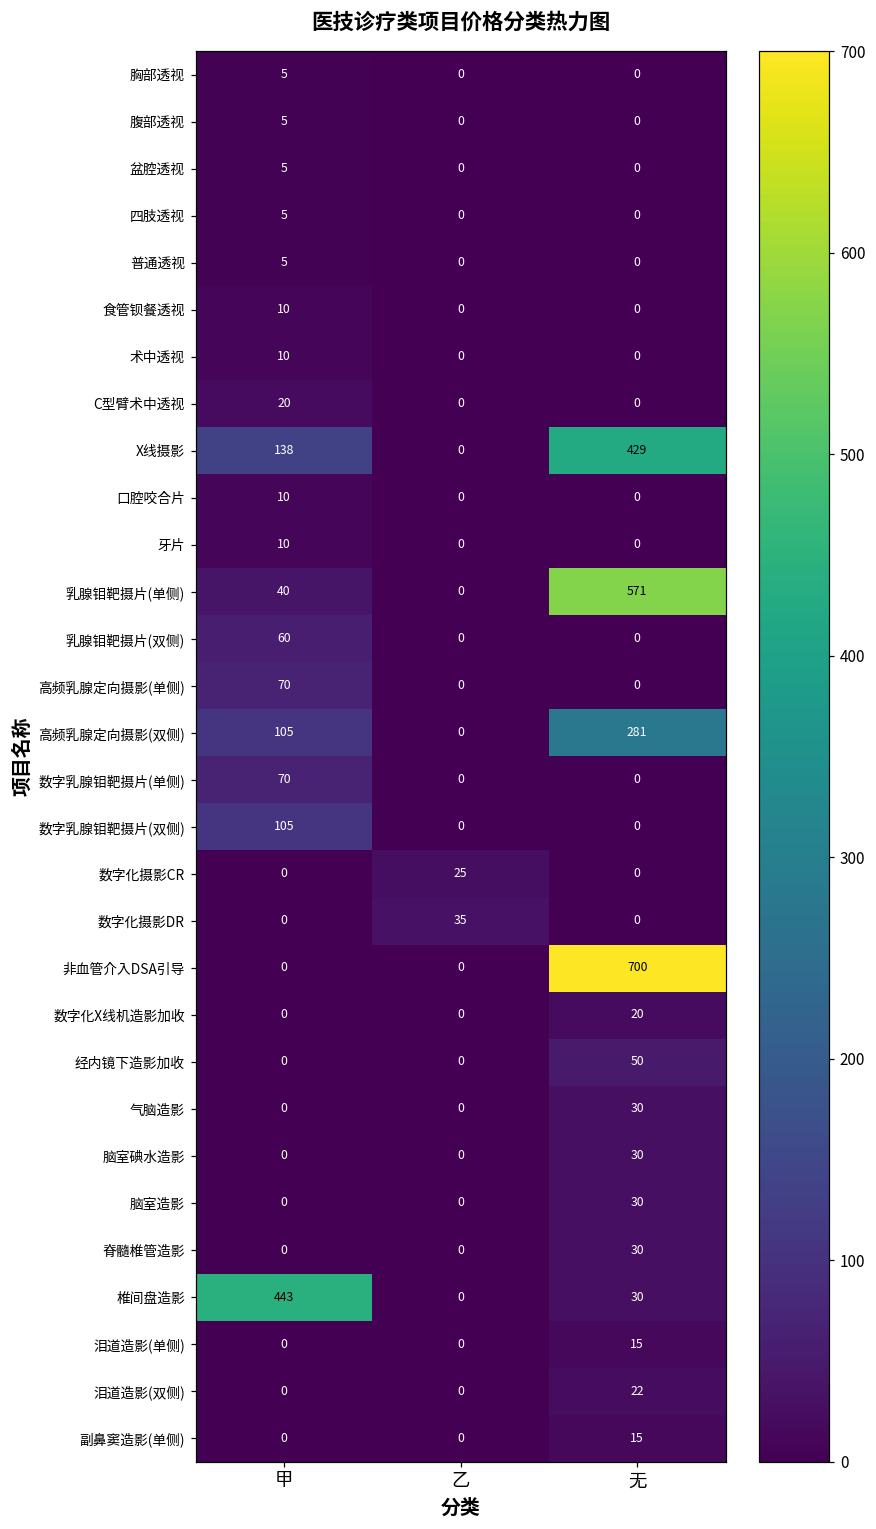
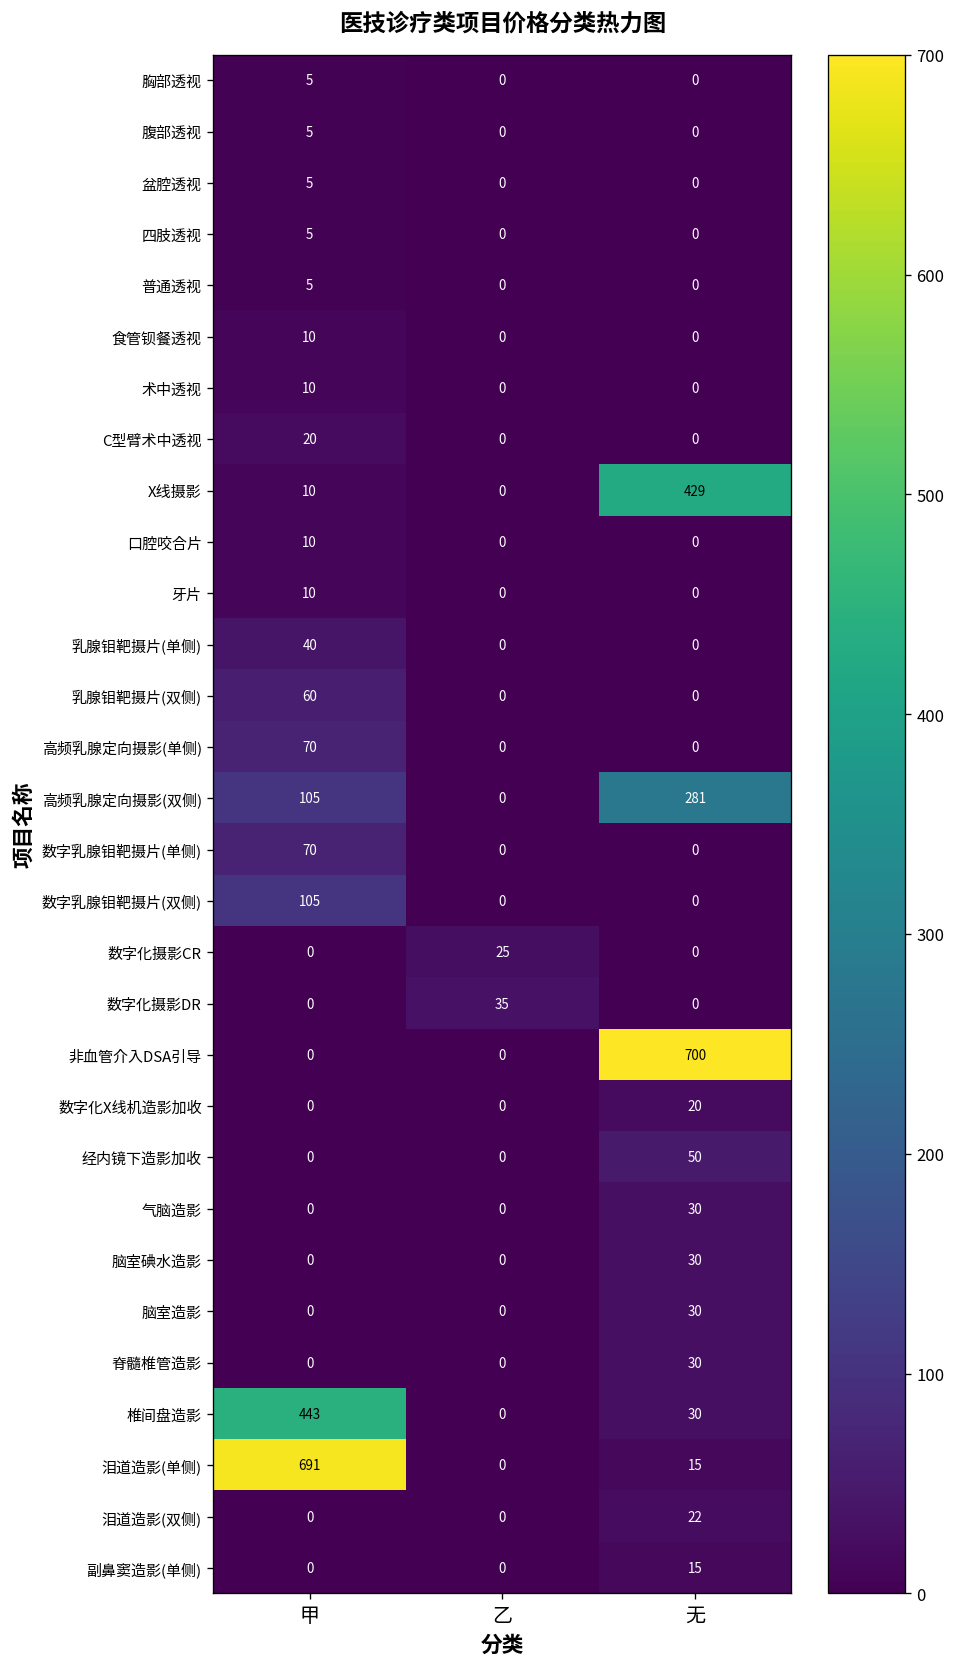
  {
    "胸部透视": {
      "甲": 5,
      "乙": 0,
      "无": 0
    },
    "腹部透视": {
      "甲": 5,
      "乙": 0,
      "无": 0
    },
    "盆腔透视": {
      "甲": 5,
      "乙": 0,
      "无": 0
    },
    "四肢透视": {
      "甲": 5,
      "乙": 0,
      "无": 0
    },
    "普通透视": {
      "甲": 5,
      "乙": 0,
      "无": 0
    },
    "食管钡餐透视": {
      "甲": 10,
      "乙": 0,
      "无": 0
    },
    "术中透视": {
      "甲": 10,
      "乙": 0,
      "无": 0
    },
    "C型臂术中透视": {
      "甲": 20,
      "乙": 0,
      "无": 0
    },
    "X线摄影": {
-     "甲": 138,
+     "甲": 10,
      "乙": 0,
      "无": 429
    },
    "口腔咬合片": {
      "甲": 10,
      "乙": 0,
      "无": 0
    },
    "牙片": {
      "甲": 10,
      "乙": 0,
      "无": 0
    },
    "乳腺钼靶摄片(单侧)": {
      "甲": 40,
      "乙": 0,
-     "无": 571
+     "无": 0
    },
    "乳腺钼靶摄片(双侧)": {
      "甲": 60,
      "乙": 0,
      "无": 0
    },
    "高频乳腺定向摄影(单侧)": {
      "甲": 70,
      "乙": 0,
      "无": 0
    },
    "高频乳腺定向摄影(双侧)": {
      "甲": 105,
      "乙": 0,
      "无": 281
    },
    "数字乳腺钼靶摄片(单侧)": {
      "甲": 70,
      "乙": 0,
      "无": 0
    },
    "数字乳腺钼靶摄片(双侧)": {
      "甲": 105,
      "乙": 0,
      "无": 0
    },
    "数字化摄影CR": {
      "甲": 0,
      "乙": 25,
      "无": 0
    },
    "数字化摄影DR": {
      "甲": 0,
      "乙": 35,
      "无": 0
    },
    "非血管介入DSA引导": {
      "甲": 0,
      "乙": 0,
      "无": 700
    },
    "数字化X线机造影加收": {
      "甲": 0,
      "乙": 0,
      "无": 20
    },
    "经内镜下造影加收": {
      "甲": 0,
      "乙": 0,
      "无": 50
    },
    "气脑造影": {
      "甲": 0,
      "乙": 0,
      "无": 30
    },
    "脑室碘水造影": {
      "甲": 0,
      "乙": 0,
      "无": 30
    },
    "脑室造影": {
      "甲": 0,
      "乙": 0,
      "无": 30
    },
    "脊髓椎管造影": {
      "甲": 0,
      "乙": 0,
      "无": 30
    },
    "椎间盘造影": {
      "甲": 443,
      "乙": 0,
      "无": 30
    },
    "泪道造影(单侧)": {
-     "甲": 0,
+     "甲": 691,
      "乙": 0,
      "无": 15
    },
    "泪道造影(双侧)": {
      "甲": 0,
      "乙": 0,
      "无": 22
    },
    "副鼻窦造影(单侧)": {
      "甲": 0,
      "乙": 0,
      "无": 15
    }
  }
